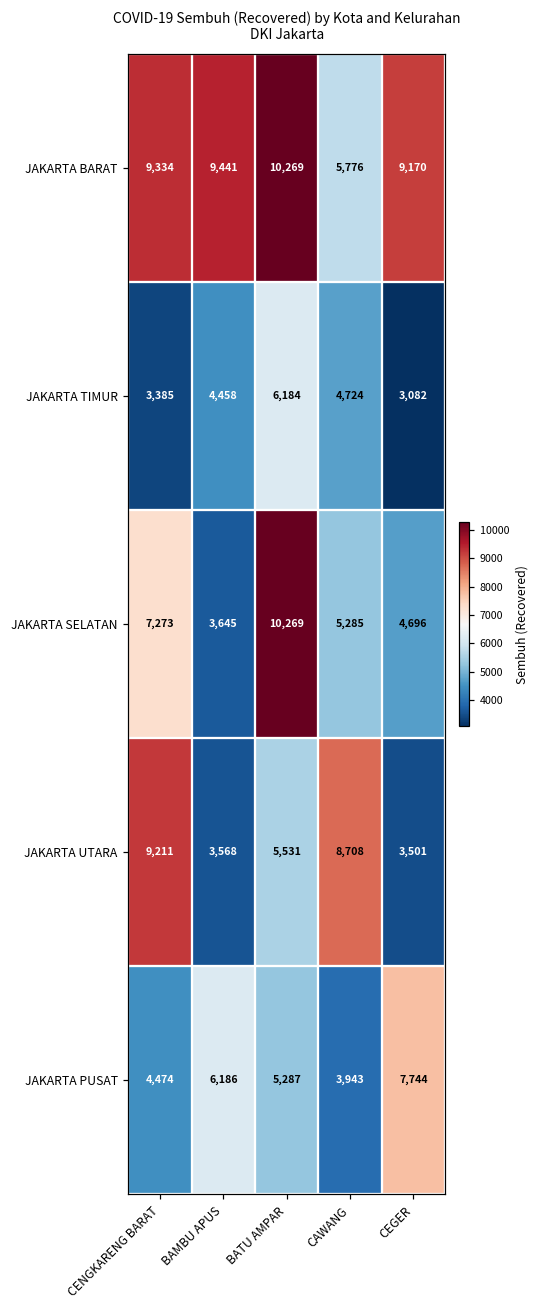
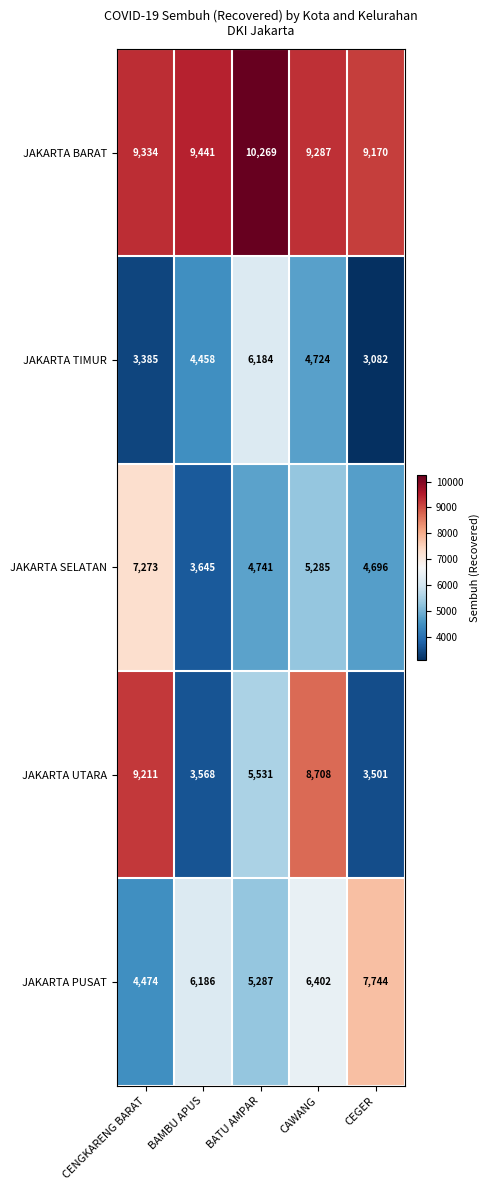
  {
    "JAKARTA BARAT": {
      "CENGKARENG BARAT": "9,334",
      "BAMBU APUS": "9,441",
      "BATU AMPAR": "10,269",
-     "CAWANG": "5,776",
+     "CAWANG": "9,287",
      "CEGER": "9,170"
    },
    "JAKARTA TIMUR": {
      "CENGKARENG BARAT": "3,385",
      "BAMBU APUS": "4,458",
      "BATU AMPAR": "6,184",
      "CAWANG": "4,724",
      "CEGER": "3,082"
    },
    "JAKARTA SELATAN": {
      "CENGKARENG BARAT": "7,273",
      "BAMBU APUS": "3,645",
-     "BATU AMPAR": "10,269",
+     "BATU AMPAR": "4,741",
      "CAWANG": "5,285",
      "CEGER": "4,696"
    },
    "JAKARTA UTARA": {
      "CENGKARENG BARAT": "9,211",
      "BAMBU APUS": "3,568",
      "BATU AMPAR": "5,531",
      "CAWANG": "8,708",
      "CEGER": "3,501"
    },
    "JAKARTA PUSAT": {
      "CENGKARENG BARAT": "4,474",
      "BAMBU APUS": "6,186",
      "BATU AMPAR": "5,287",
-     "CAWANG": "3,943",
+     "CAWANG": "6,402",
      "CEGER": "7,744"
    }
  }
